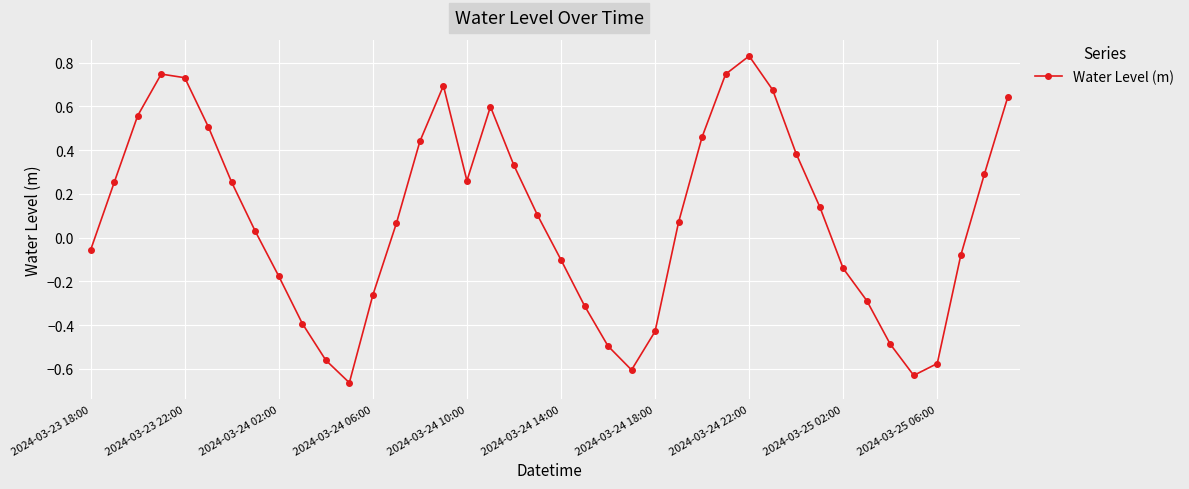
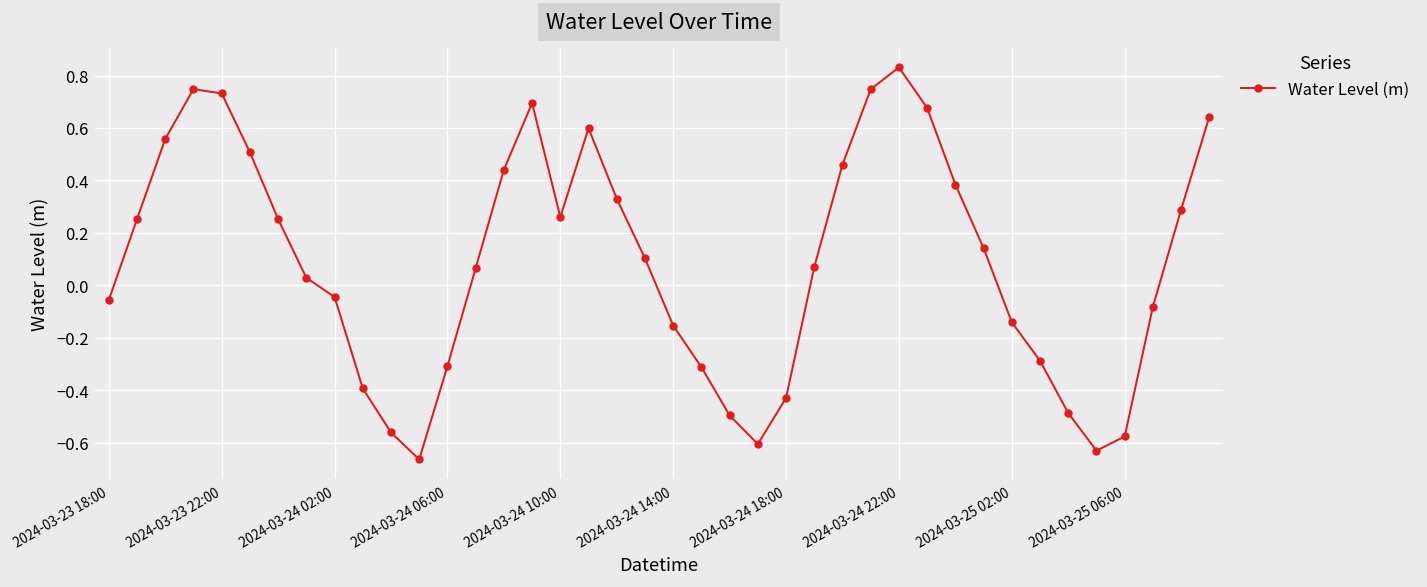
  {
    "2024-03-23 18:00": -0.06,
    "2024-03-23 22:00": 0.73,
-   "2024-03-24 02:00": -0.18,
-   "2024-03-24 06:00": -0.26,
+   "2024-03-24 02:00": -0.04,
+   "2024-03-24 06:00": -0.31,
    "2024-03-24 10:00": 0.26,
-   "2024-03-24 14:00": -0.10,
+   "2024-03-24 14:00": -0.15,
    "2024-03-24 18:00": -0.43,
    "2024-03-24 22:00": 0.83,
    "2024-03-25 02:00": -0.14,
    "2024-03-25 06:00": -0.58
  }
